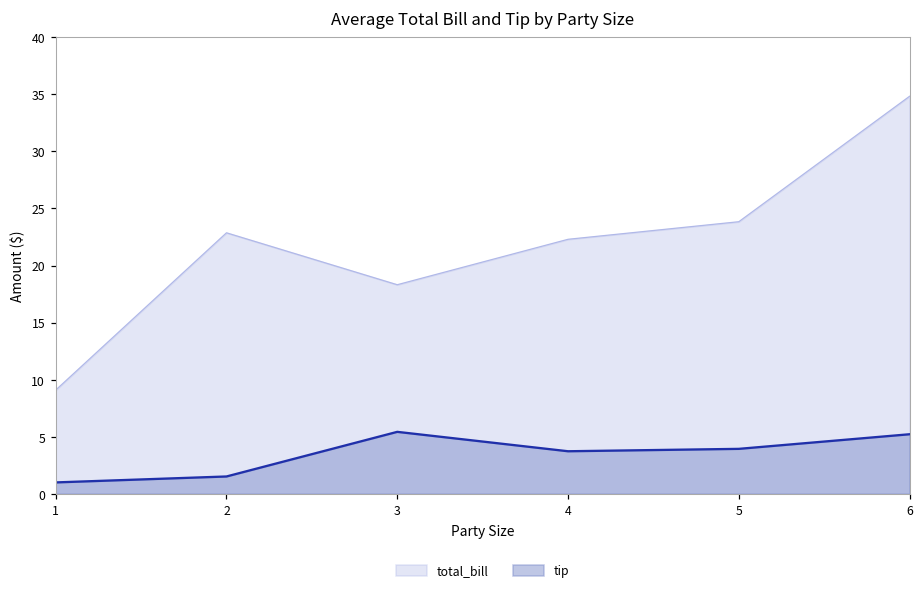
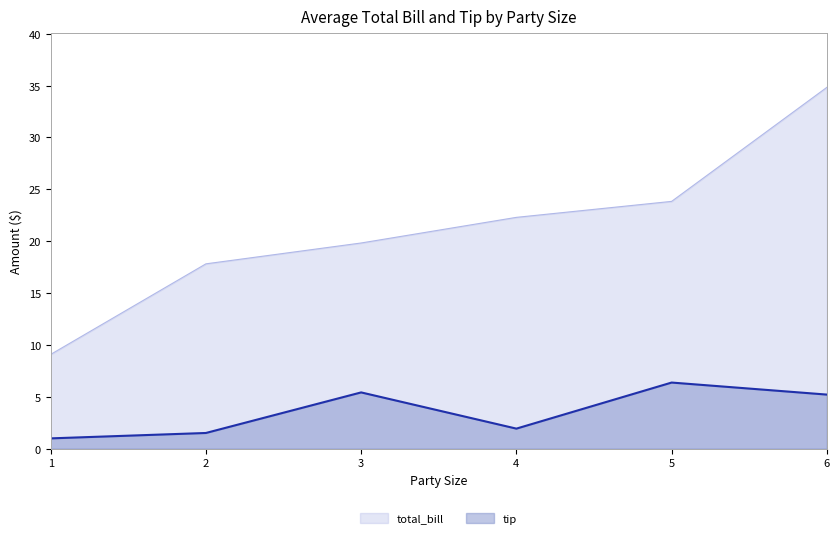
  {
    "total_bill": {
      "1": 9.1,
-     "2": 22.9,
-     "3": 18.3,
+     "2": 17.8,
+     "3": 19.8,
      "4": 22.3,
      "5": 23.8,
      "6": 34.8
    },
    "tip": {
      "1": 1.0,
      "2": 1.5,
      "3": 5.4,
-     "4": 3.7,
-     "5": 3.9,
+     "4": 1.9,
+     "5": 6.4,
      "6": 5.2
    }
  }
